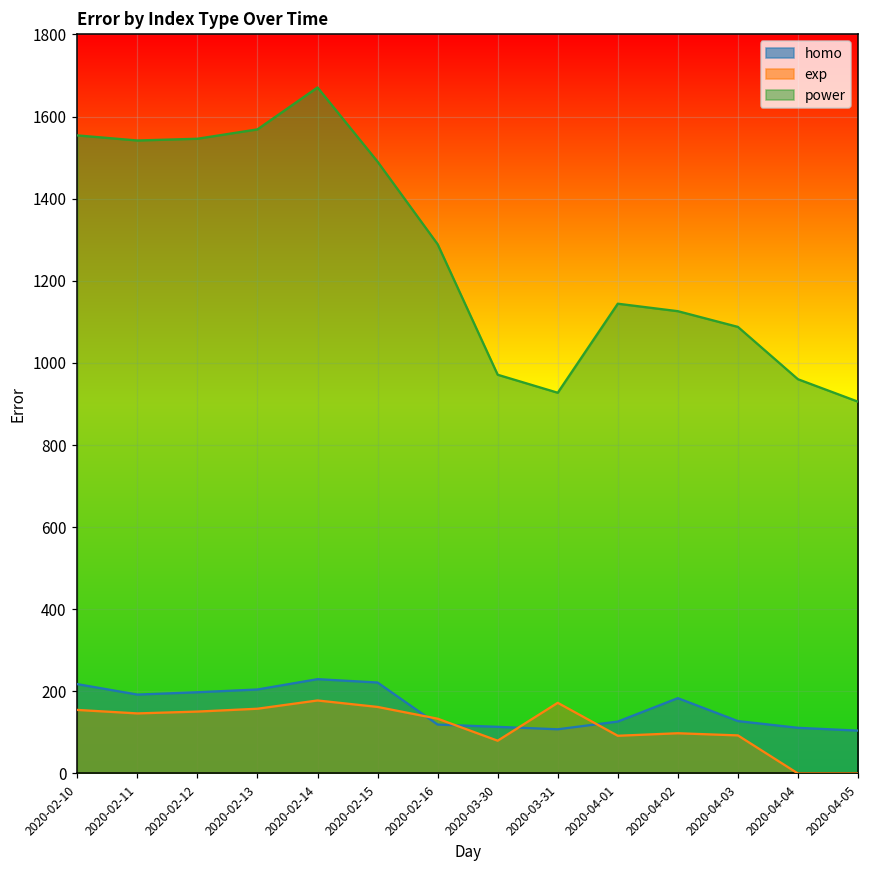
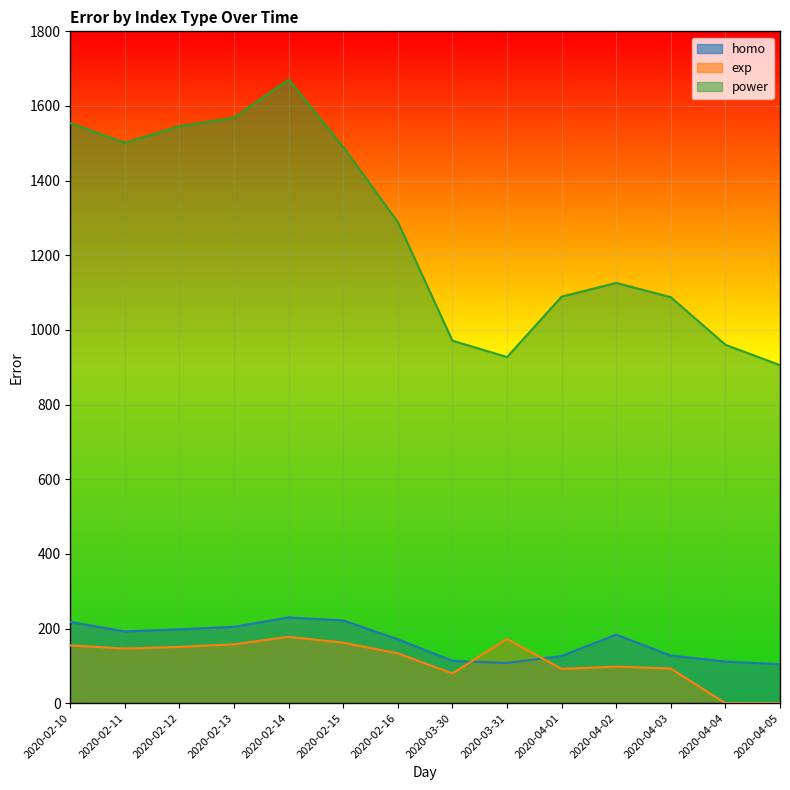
  {
    "homo": {
      "2020-02-10": 220,
      "2020-02-11": 190,
      "2020-02-12": 200,
      "2020-02-13": 200,
      "2020-02-14": 230,
      "2020-02-15": 220,
-     "2020-02-16": 120,
+     "2020-02-16": 170,
      "2020-03-30": 110,
      "2020-03-31": 110,
      "2020-04-01": 130,
      "2020-04-02": 180,
      "2020-04-03": 130,
      "2020-04-04": 110,
      "2020-04-05": 100
    },
    "exp": {
      "2020-02-10": 150,
      "2020-02-11": 150,
      "2020-02-12": 150,
      "2020-02-13": 160,
      "2020-02-14": 180,
      "2020-02-15": 160,
      "2020-02-16": 130,
      "2020-03-30": 80,
      "2020-03-31": 170,
      "2020-04-01": 90,
      "2020-04-02": 100,
      "2020-04-03": 90,
      "2020-04-04": 0,
      "2020-04-05": 0
    },
    "power": {
      "2020-02-10": 1550,
-     "2020-02-11": 1540,
+     "2020-02-11": 1500,
      "2020-02-12": 1550,
      "2020-02-13": 1570,
      "2020-02-14": 1670,
      "2020-02-15": 1490,
      "2020-02-16": 1290,
      "2020-03-30": 970,
      "2020-03-31": 930,
-     "2020-04-01": 1140,
+     "2020-04-01": 1090,
      "2020-04-02": 1130,
      "2020-04-03": 1090,
      "2020-04-04": 960,
      "2020-04-05": 910
    }
  }
